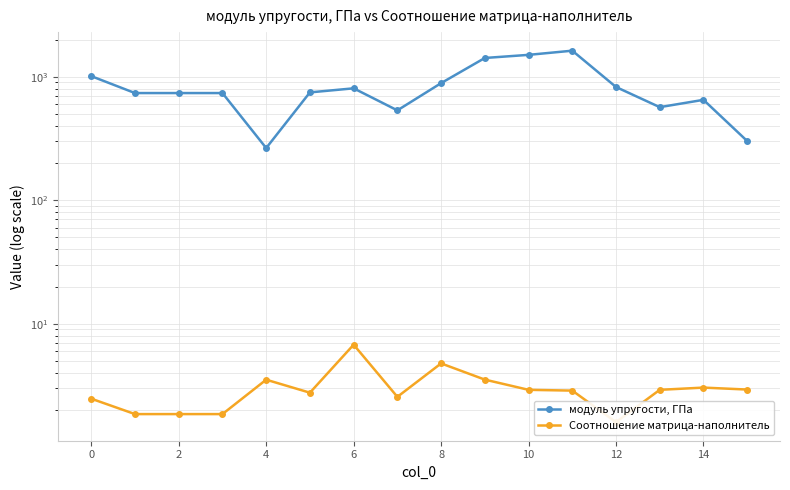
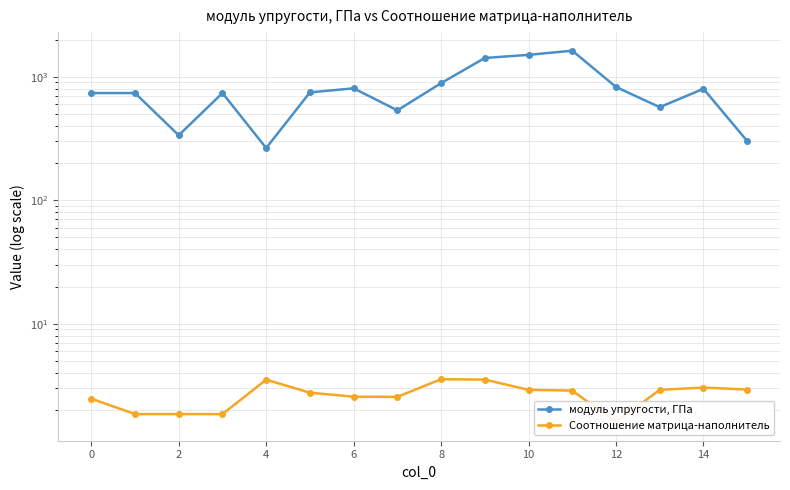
  {
    "модуль упругости, ГПа": {
-     "0": 1000,
-     "2": 700,
+     "0": 700,
+     "2": 340,
      "4": 270,
      "6": 800,
      "8": 900,
      "10": 1500,
      "12": 800,
-     "14": 700
+     "14": 800
    },
    "Соотношение матрица-наполнитель": {
      "0": 2.5,
      "2": 1.9,
      "4": 3.5,
-     "6": 7,
-     "8": 4.8,
+     "6": 2.6,
+     "8": 3.6,
      "10": 2.9,
      "14": 3.0
    }
  }
